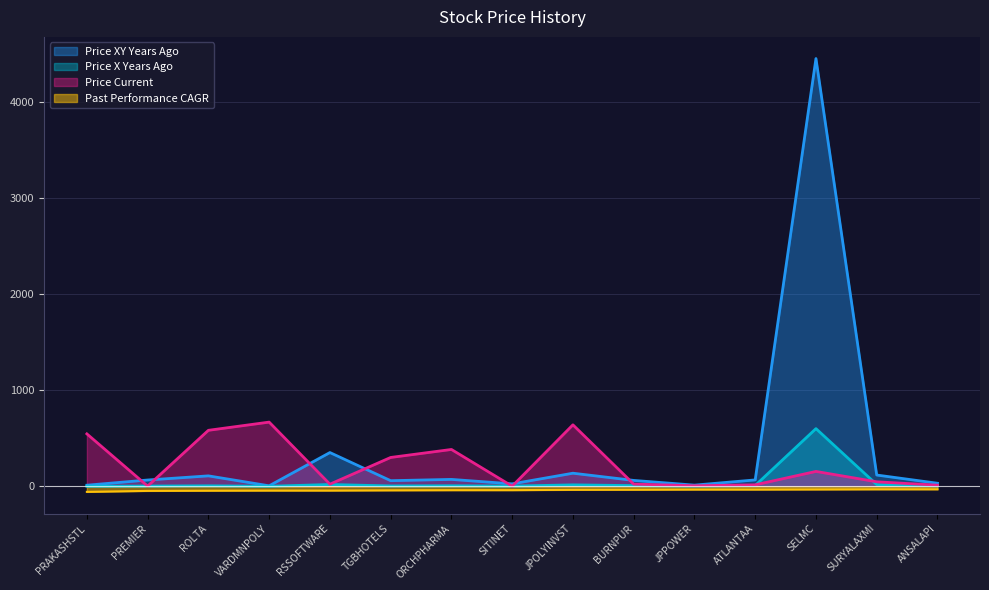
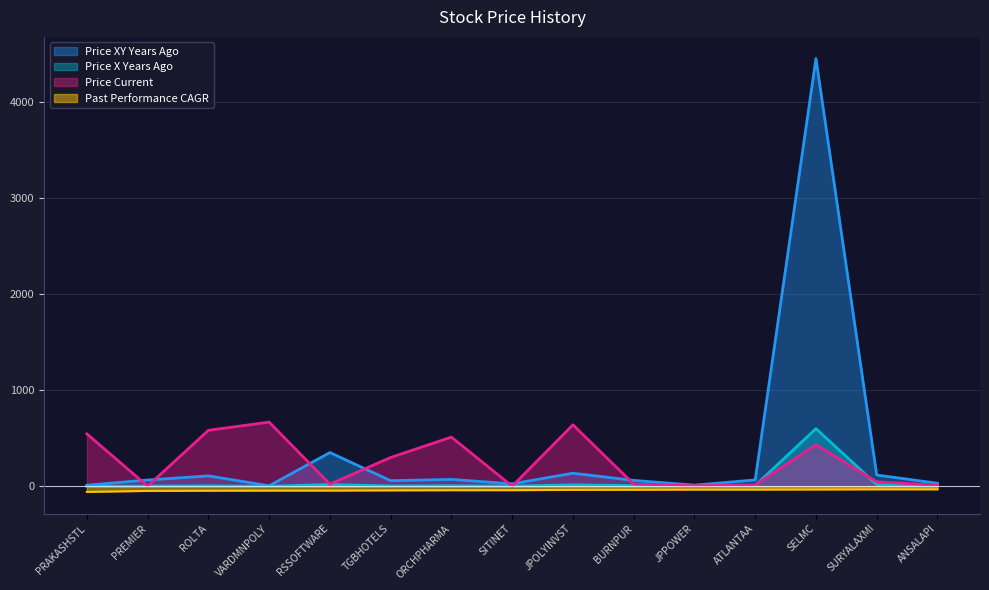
  {
    "Price Current": {
      "PRAKASHSTL": 500,
      "ROLTA": 600,
      "VARDMNPOLY": 700,
      "TGBHOTELS": 300,
-     "ORCHPHARMA": 400,
+     "ORCHPHARMA": 500,
      "JPOLYINVST": 600,
-     "SELMC": 200,
+     "SELMC": 400,
      "SURYALAXMI": 0
    }
  }
